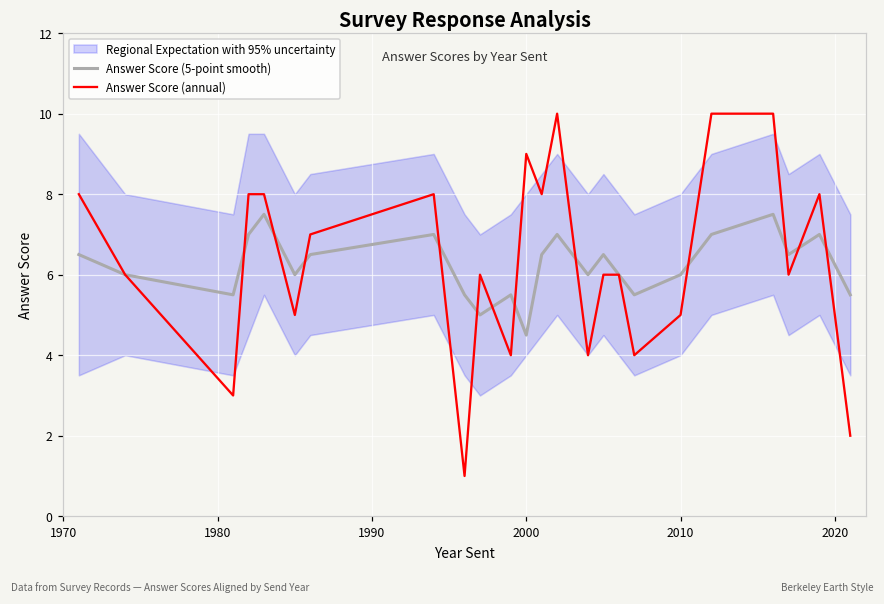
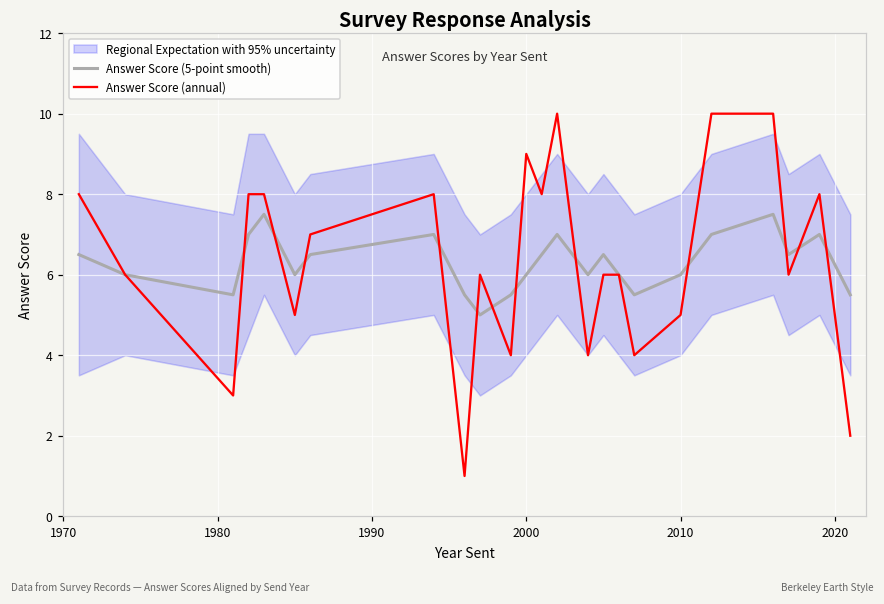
  {
    "Answer Score (5-point smooth)": {
-     "2000": 4.5,
+     "2000": 6.0,
      "2010": 6.0
    },
    "Answer Score (annual)": {
      "2000": 9.0,
      "2010": 5.0
    }
  }
